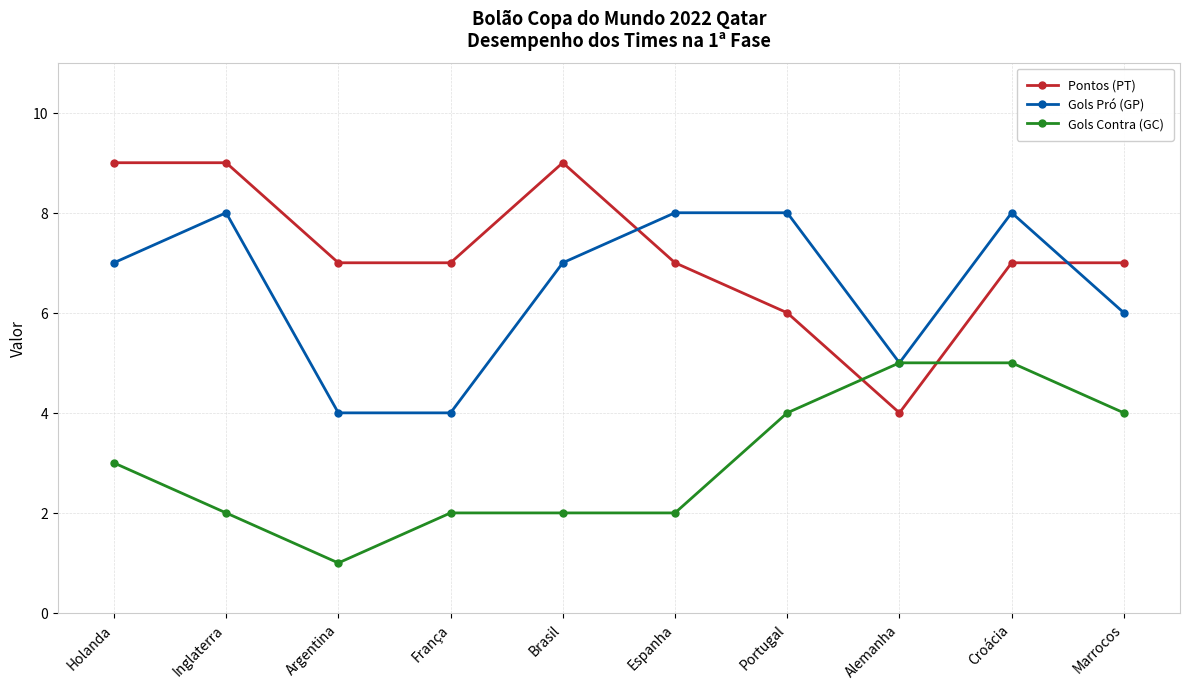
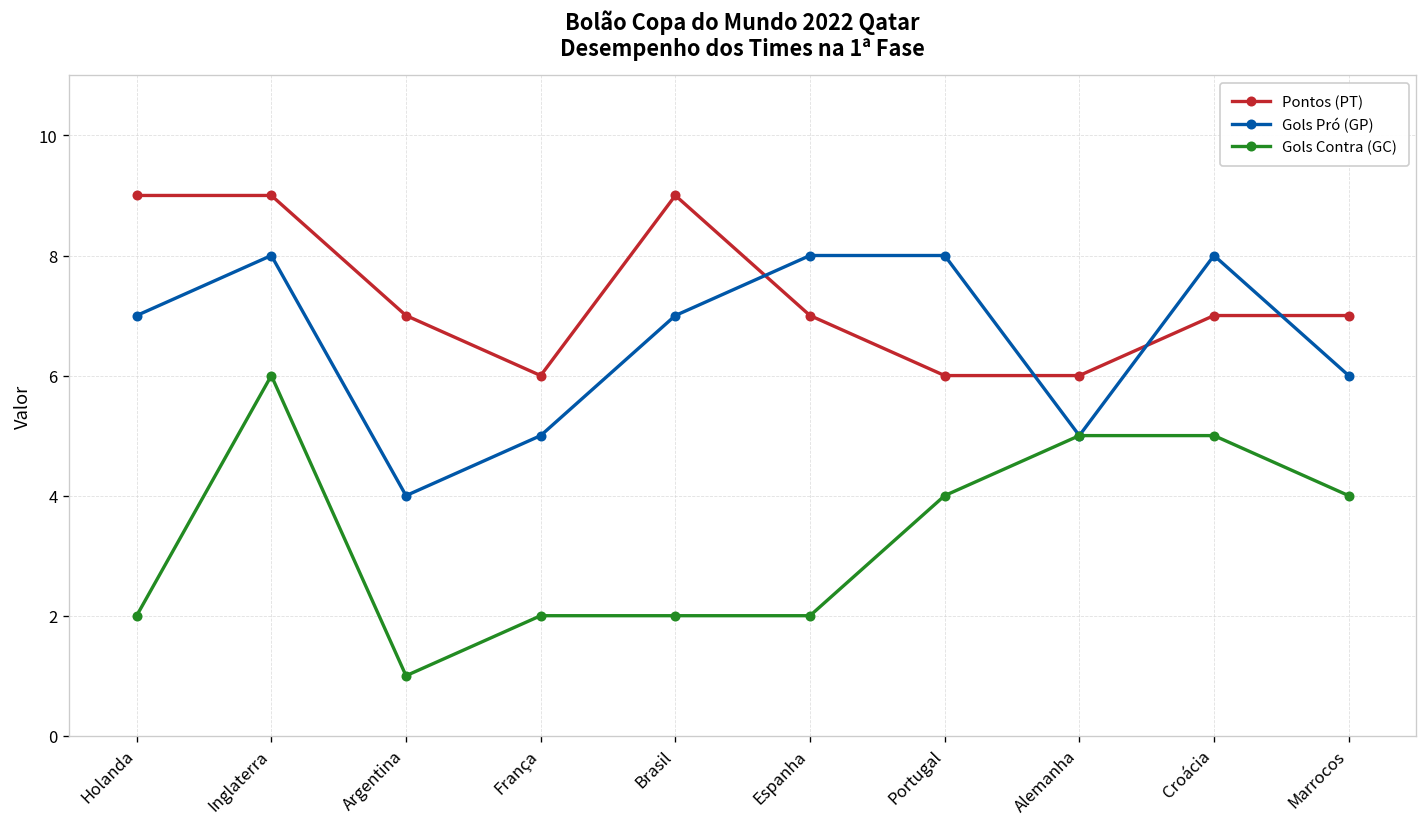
  {
    "Pontos (PT)": {
      "Holanda": 9,
      "Inglaterra": 9,
      "Argentina": 7,
-     "França": 7,
+     "França": 6,
      "Brasil": 9,
      "Espanha": 7,
      "Portugal": 6,
-     "Alemanha": 4,
+     "Alemanha": 6,
      "Croácia": 7,
      "Marrocos": 7
    },
    "Gols Pró (GP)": {
      "Holanda": 7,
      "Inglaterra": 8,
      "Argentina": 4,
-     "França": 4,
+     "França": 5,
      "Brasil": 7,
      "Espanha": 8,
      "Portugal": 8,
      "Croácia": 8,
      "Marrocos": 6
    },
    "Gols Contra (GC)": {
-     "Holanda": 3,
-     "Inglaterra": 2,
+     "Holanda": 2,
+     "Inglaterra": 6,
      "Argentina": 1,
      "França": 2,
      "Brasil": 2,
      "Espanha": 2,
      "Portugal": 4,
      "Croácia": 5,
      "Marrocos": 4
    }
  }
